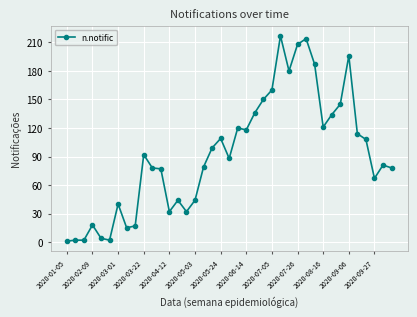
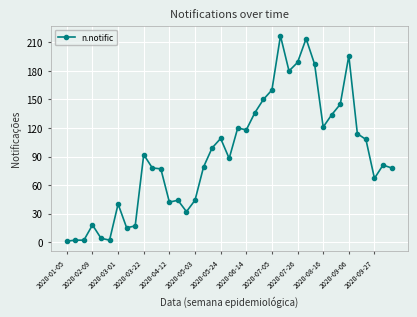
  {
    "2020-01-05": 0,
    "2020-02-09": 20,
    "2020-03-01": 40,
    "2020-03-22": 90,
-   "2020-04-12": 30,
+   "2020-04-12": 40,
    "2020-05-03": 40,
    "2020-05-24": 110,
    "2020-06-14": 120,
    "2020-07-05": 160,
-   "2020-07-26": 210,
+   "2020-07-26": 190,
    "2020-08-16": 120,
    "2020-09-06": 200,
    "2020-09-27": 70
  }
